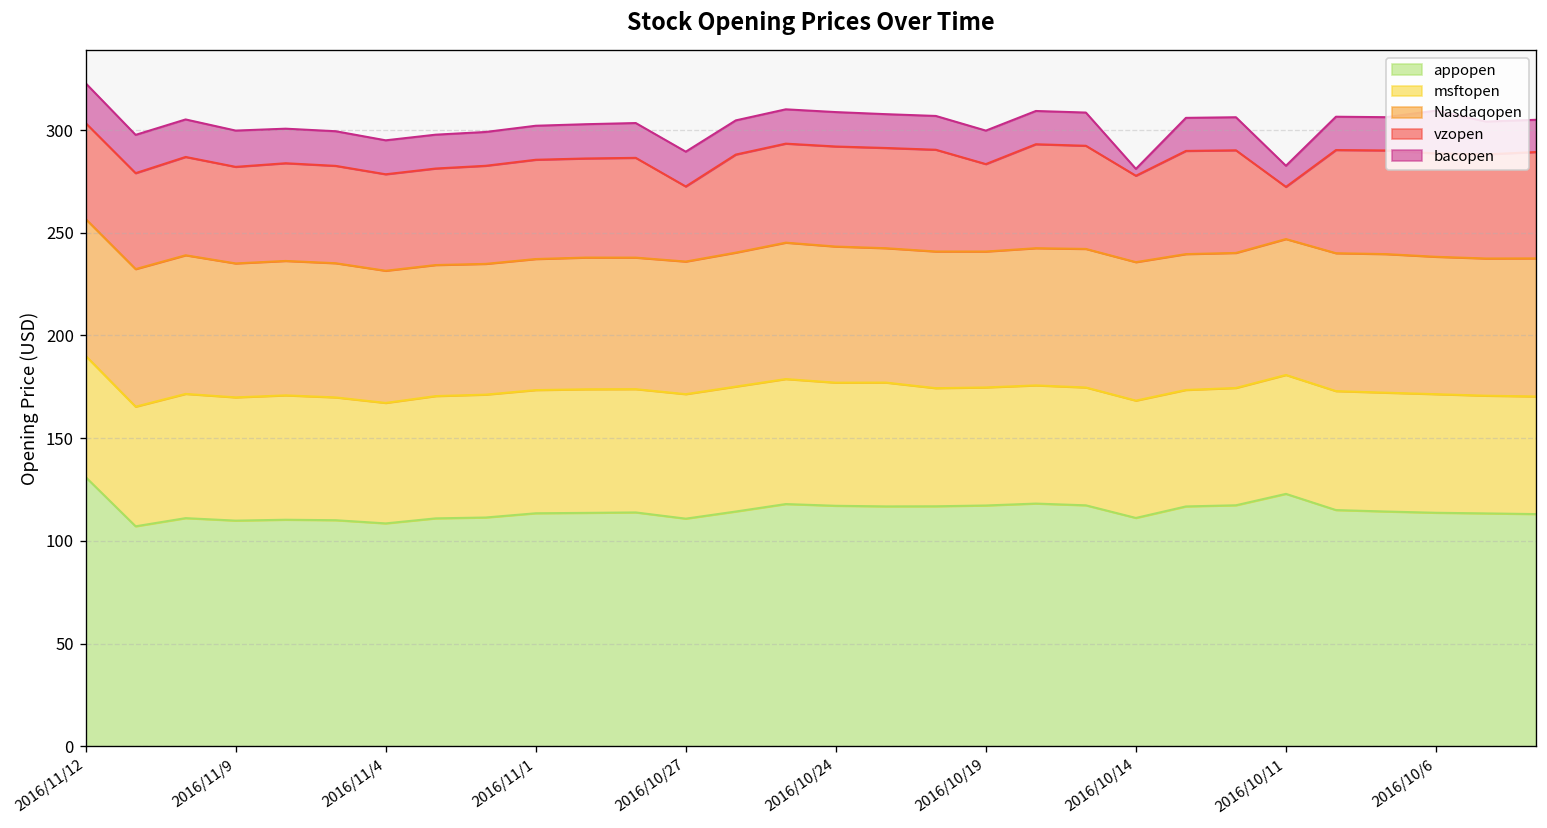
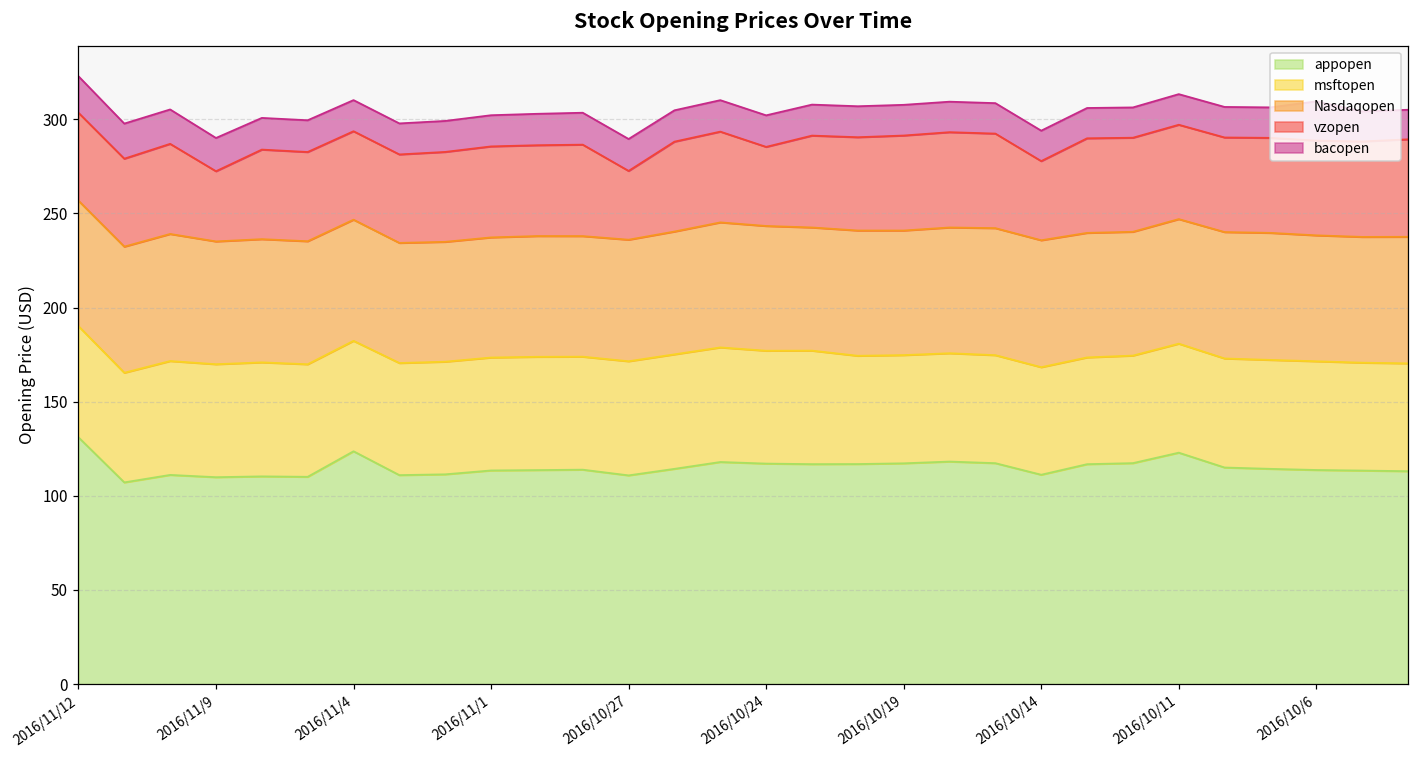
  {
    "appopen": {
      "2016/11/12": 131,
      "2016/11/9": 110,
-     "2016/11/4": 109,
+     "2016/11/4": 124,
      "2016/11/1": 113,
      "2016/10/27": 111,
      "2016/10/24": 117,
      "2016/10/19": 117,
      "2016/10/14": 111,
      "2016/10/11": 123,
      "2016/10/6": 114
    },
    "vzopen": {
      "2016/11/12": 47,
-     "2016/11/9": 47,
+     "2016/11/9": 37,
      "2016/11/4": 47,
      "2016/11/1": 48,
      "2016/10/27": 37,
-     "2016/10/24": 49,
-     "2016/10/19": 43,
+     "2016/10/24": 42,
+     "2016/10/19": 50,
      "2016/10/14": 42,
-     "2016/10/11": 25
+     "2016/10/11": 50
    },
    "bacopen": {
      "2016/11/12": 19,
      "2016/11/9": 18,
      "2016/11/4": 17,
      "2016/11/1": 17,
      "2016/10/27": 17,
      "2016/10/24": 17,
      "2016/10/19": 16,
-     "2016/10/14": 3,
-     "2016/10/11": 10
+     "2016/10/14": 16,
+     "2016/10/11": 16
    }
  }
